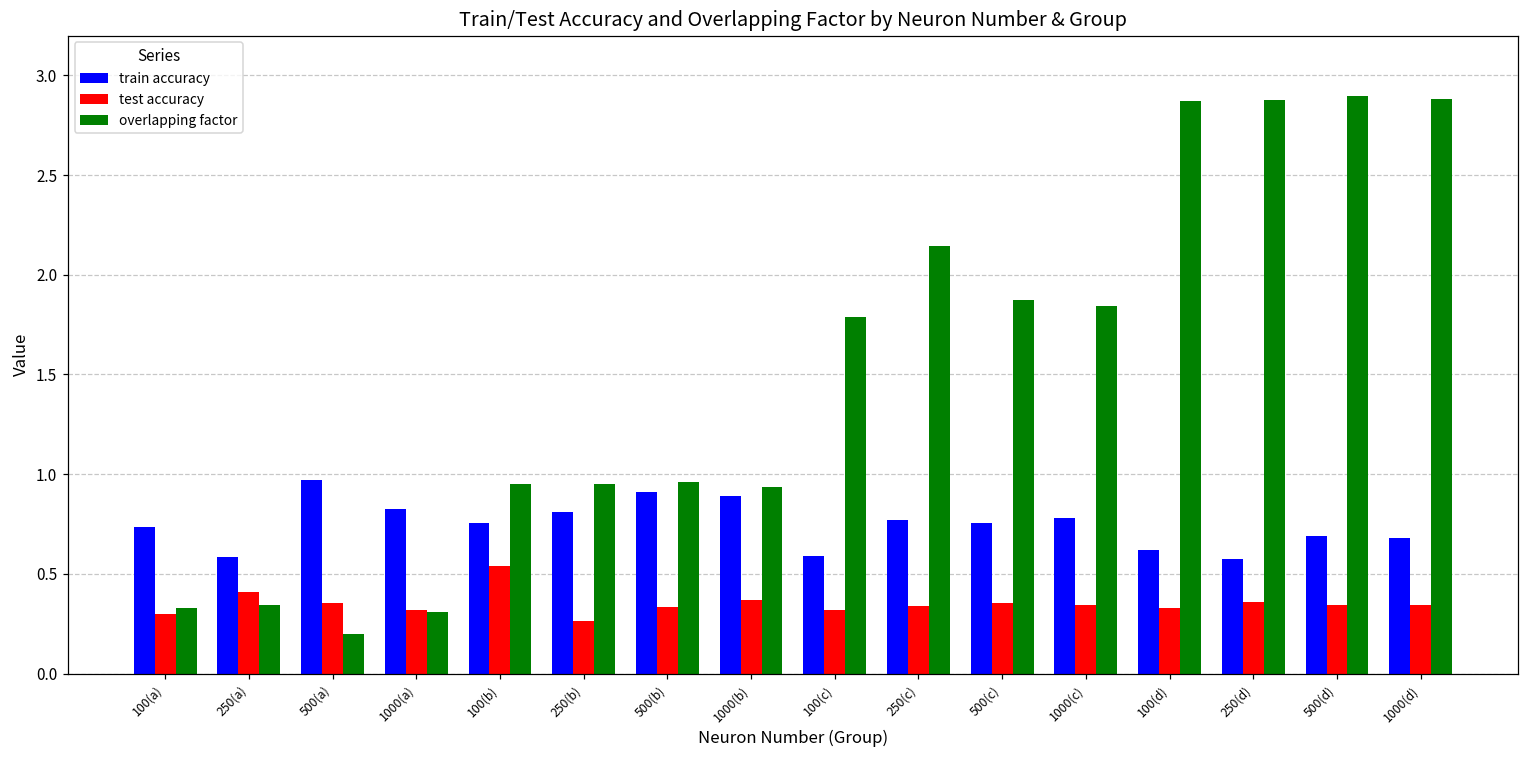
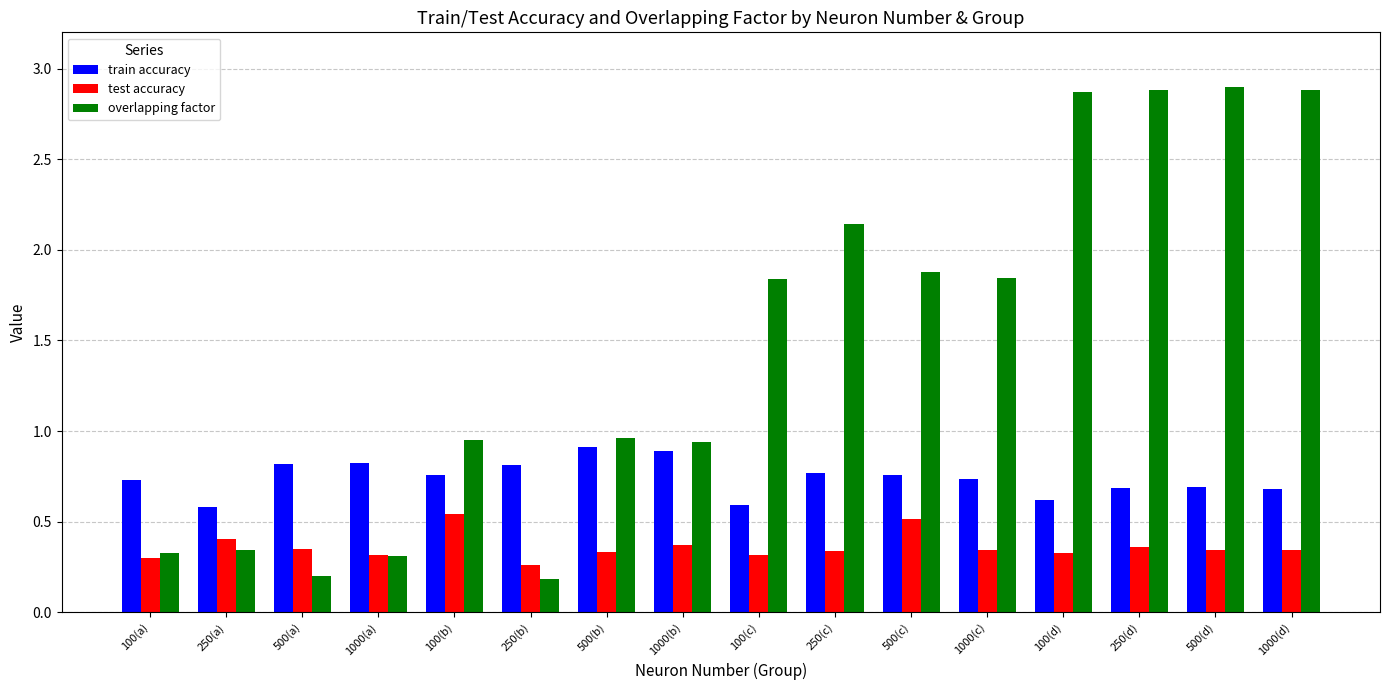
  {
    "train accuracy": {
      "100(a)": 0.73,
      "250(a)": 0.58,
-     "500(a)": 0.97,
+     "500(a)": 0.82,
      "1000(a)": 0.83,
      "100(b)": 0.76,
      "250(b)": 0.81,
      "500(b)": 0.91,
      "1000(b)": 0.89,
      "100(c)": 0.59,
      "250(c)": 0.77,
      "500(c)": 0.76,
-     "1000(c)": 0.78,
+     "1000(c)": 0.73,
      "100(d)": 0.62,
-     "250(d)": 0.57,
+     "250(d)": 0.69,
      "500(d)": 0.69,
      "1000(d)": 0.68
    },
    "test accuracy": {
      "100(a)": 0.30,
      "250(a)": 0.41,
      "500(a)": 0.35,
      "1000(a)": 0.32,
      "100(b)": 0.54,
      "250(b)": 0.26,
      "500(b)": 0.34,
      "1000(b)": 0.37,
      "100(c)": 0.32,
      "250(c)": 0.34,
-     "500(c)": 0.35,
+     "500(c)": 0.51,
      "1000(c)": 0.35,
      "100(d)": 0.33,
      "250(d)": 0.36,
      "500(d)": 0.34,
      "1000(d)": 0.34
    },
    "overlapping factor": {
      "100(a)": 0.33,
      "250(a)": 0.34,
      "500(a)": 0.20,
      "1000(a)": 0.31,
      "100(b)": 0.95,
-     "250(b)": 0.95,
+     "250(b)": 0.18,
      "500(b)": 0.96,
      "1000(b)": 0.94,
-     "100(c)": 1.79,
+     "100(c)": 1.84,
      "250(c)": 2.14,
      "500(c)": 1.88,
      "1000(c)": 1.84,
      "100(d)": 2.87,
      "250(d)": 2.88,
      "500(d)": 2.90,
      "1000(d)": 2.88
    }
  }
